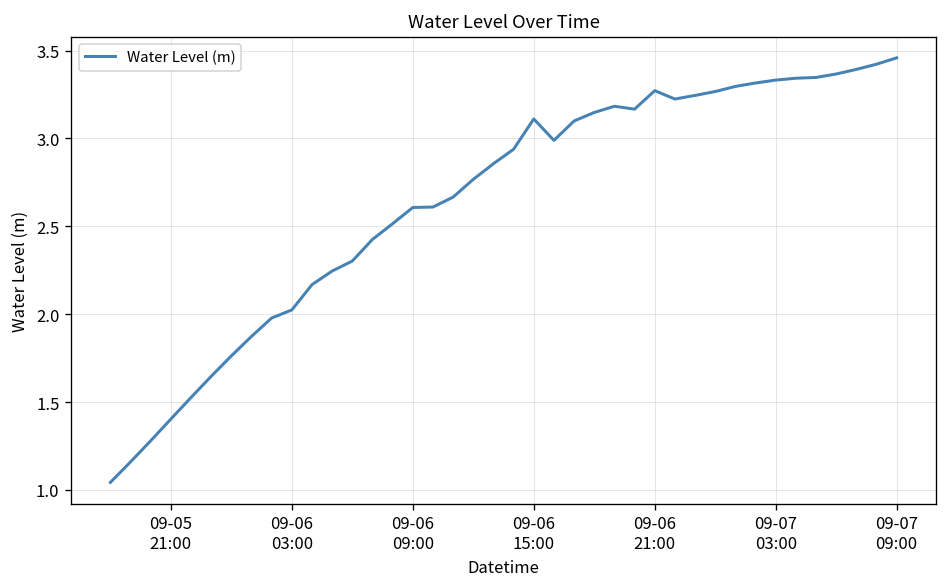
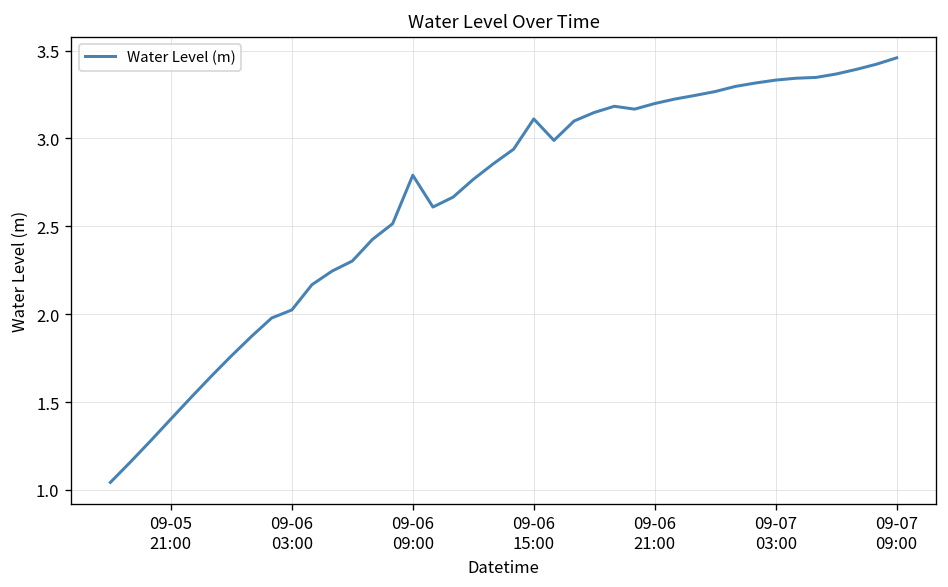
  {
    "09-05 21:00": 1.40,
    "09-06 03:00": 2.02,
-   "09-06 09:00": 2.61,
+   "09-06 09:00": 2.79,
    "09-06 15:00": 3.11,
-   "09-06 21:00": 3.27,
+   "09-06 21:00": 3.20,
    "09-07 03:00": 3.33,
    "09-07 09:00": 3.46
  }
